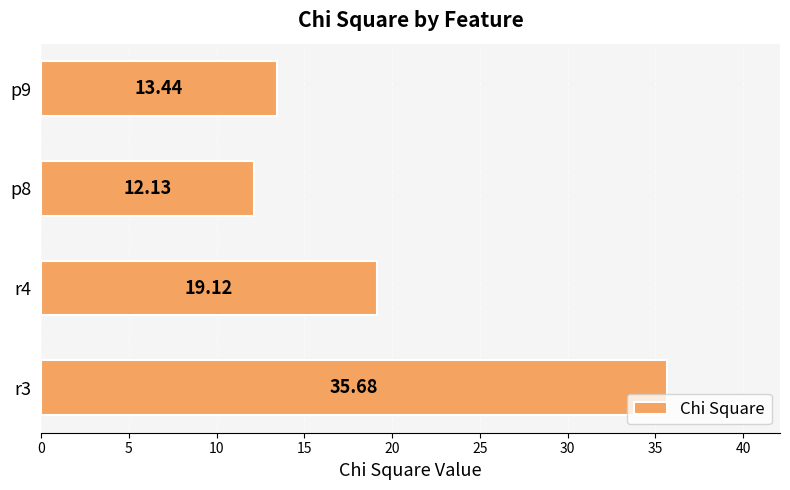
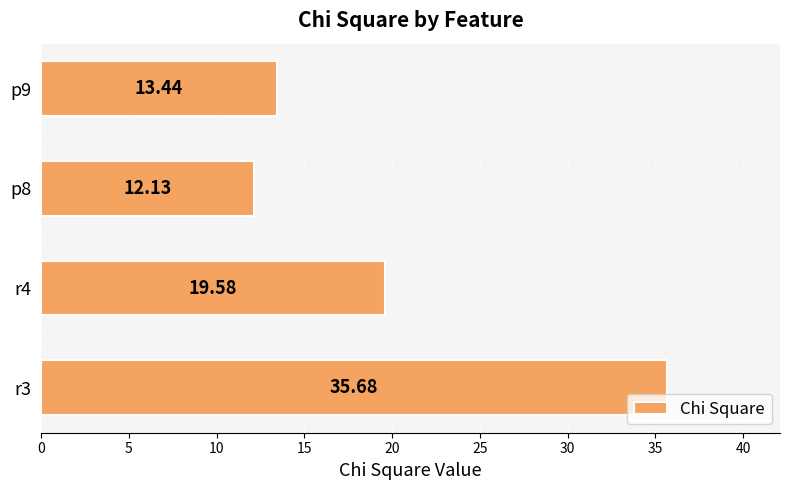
  {
    "p9": 13.44,
    "p8": 12.13,
-   "r4": 19.12,
+   "r4": 19.58,
    "r3": 35.68
  }
